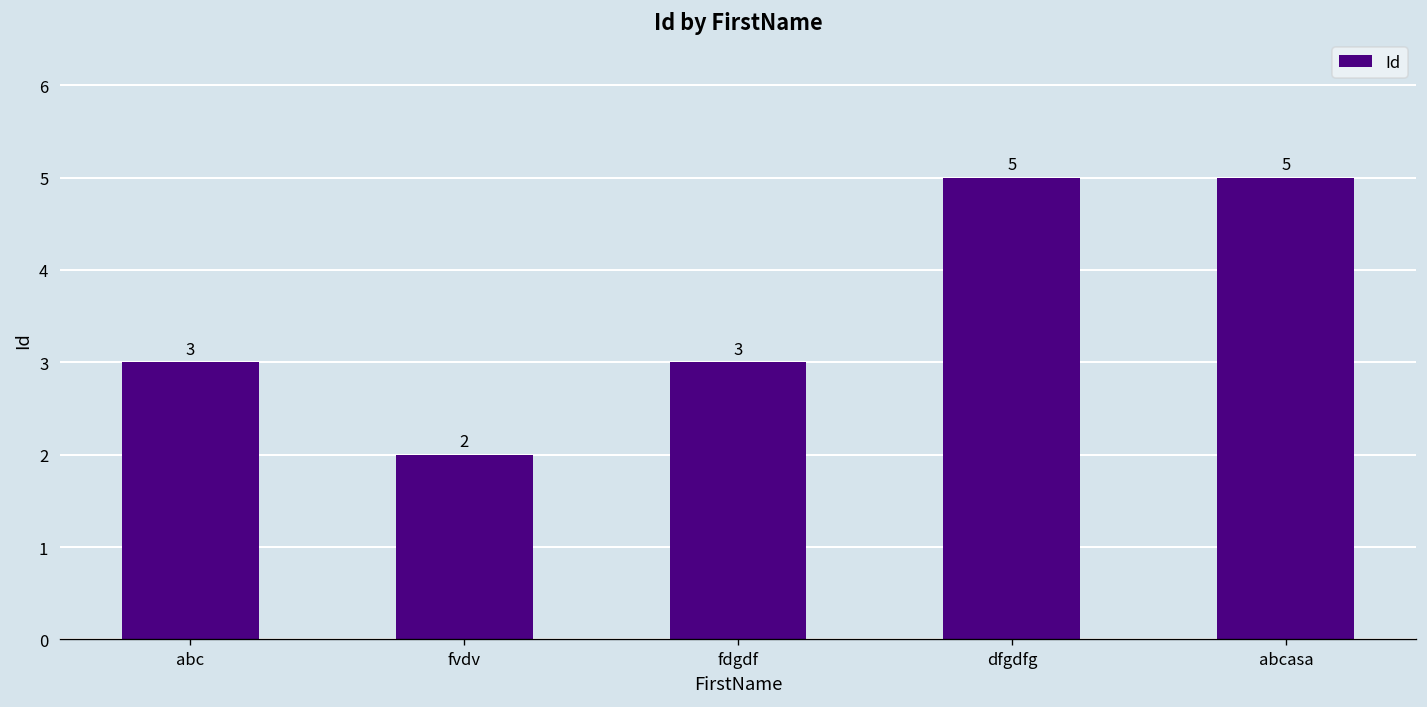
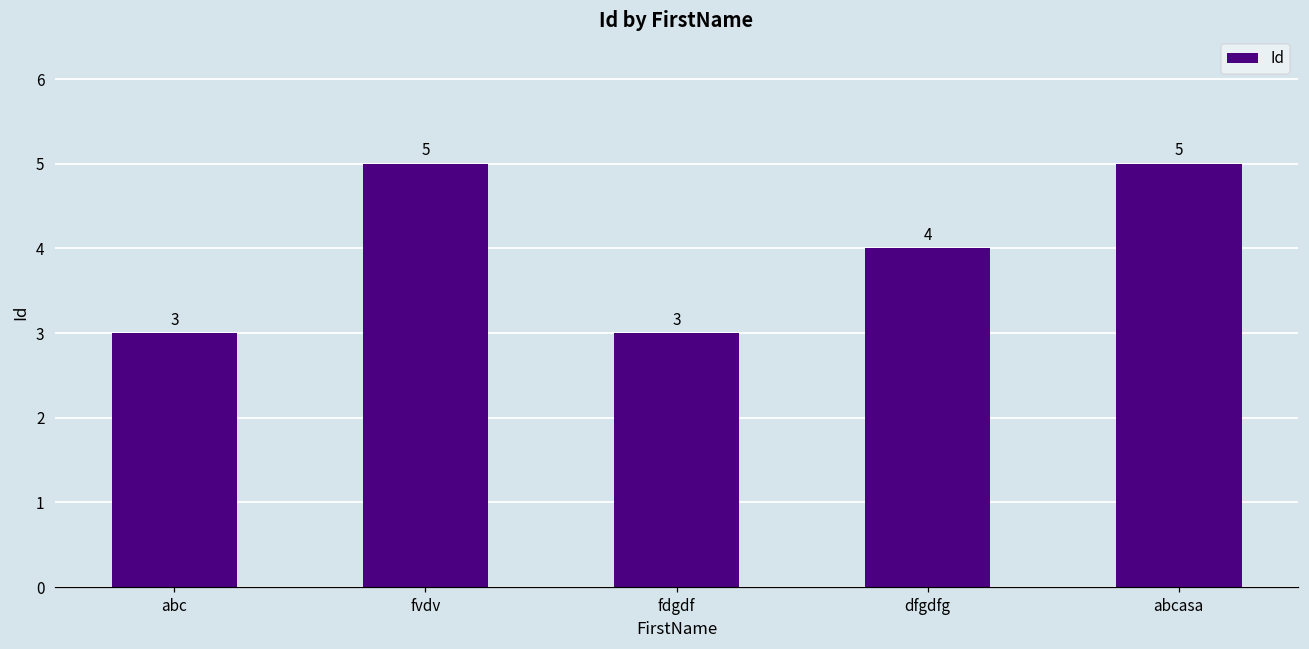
  {
    "abc": 3,
-   "fvdv": 2,
+   "fvdv": 5,
    "fdgdf": 3,
-   "dfgdfg": 5,
+   "dfgdfg": 4,
    "abcasa": 5
  }
